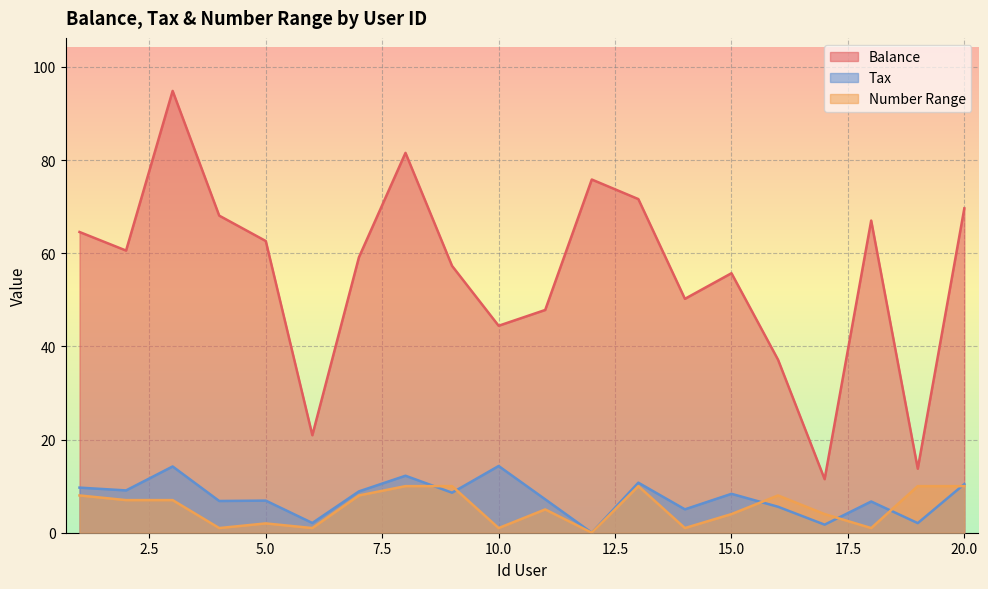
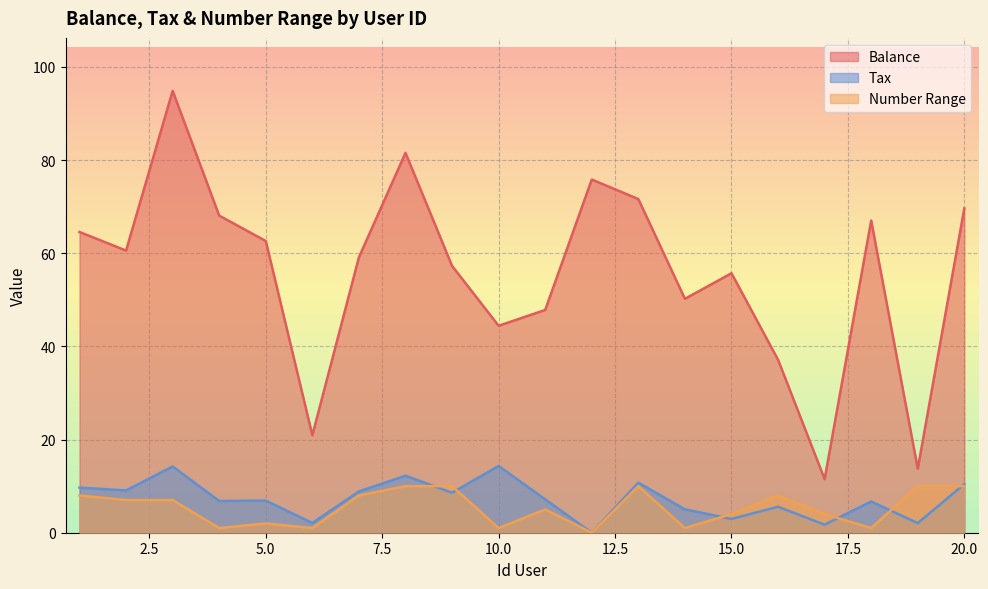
  {
    "Tax": {
      "5.0": 7,
      "10.0": 14,
-     "15.0": 8
+     "15.0": 3
    }
  }
